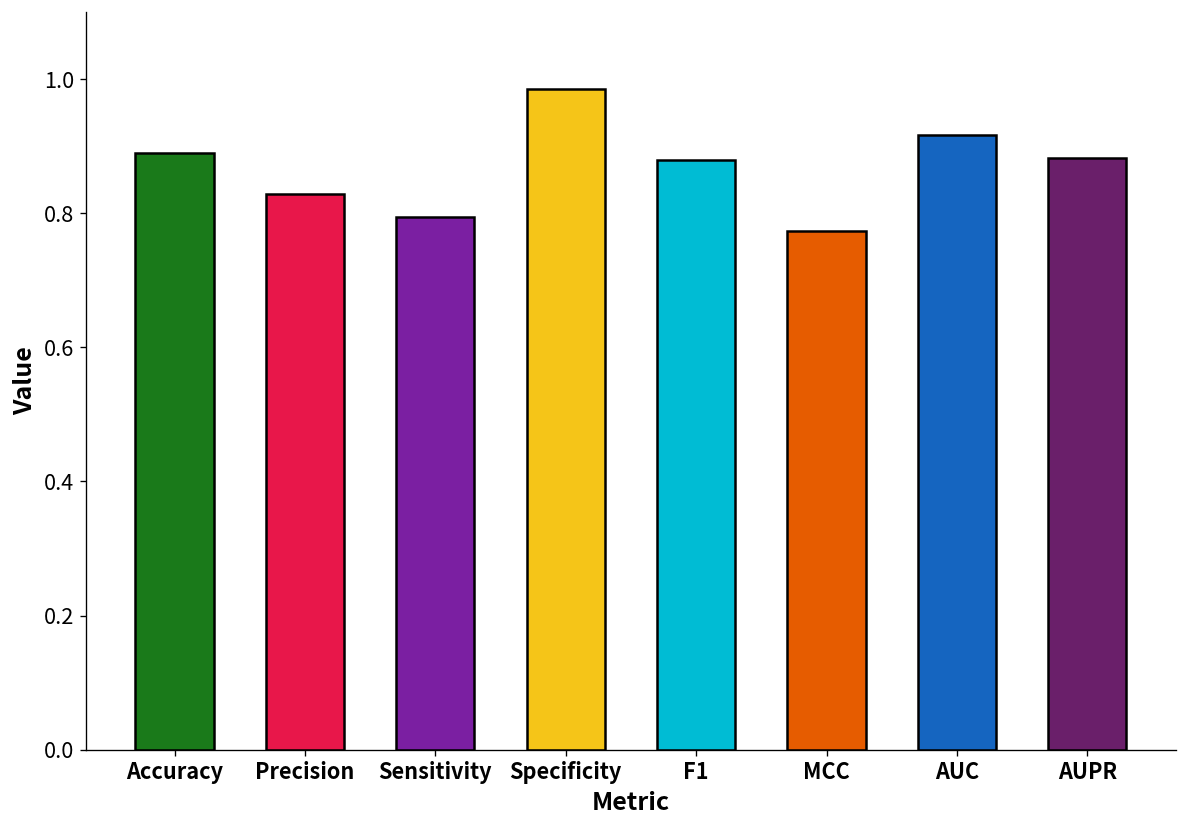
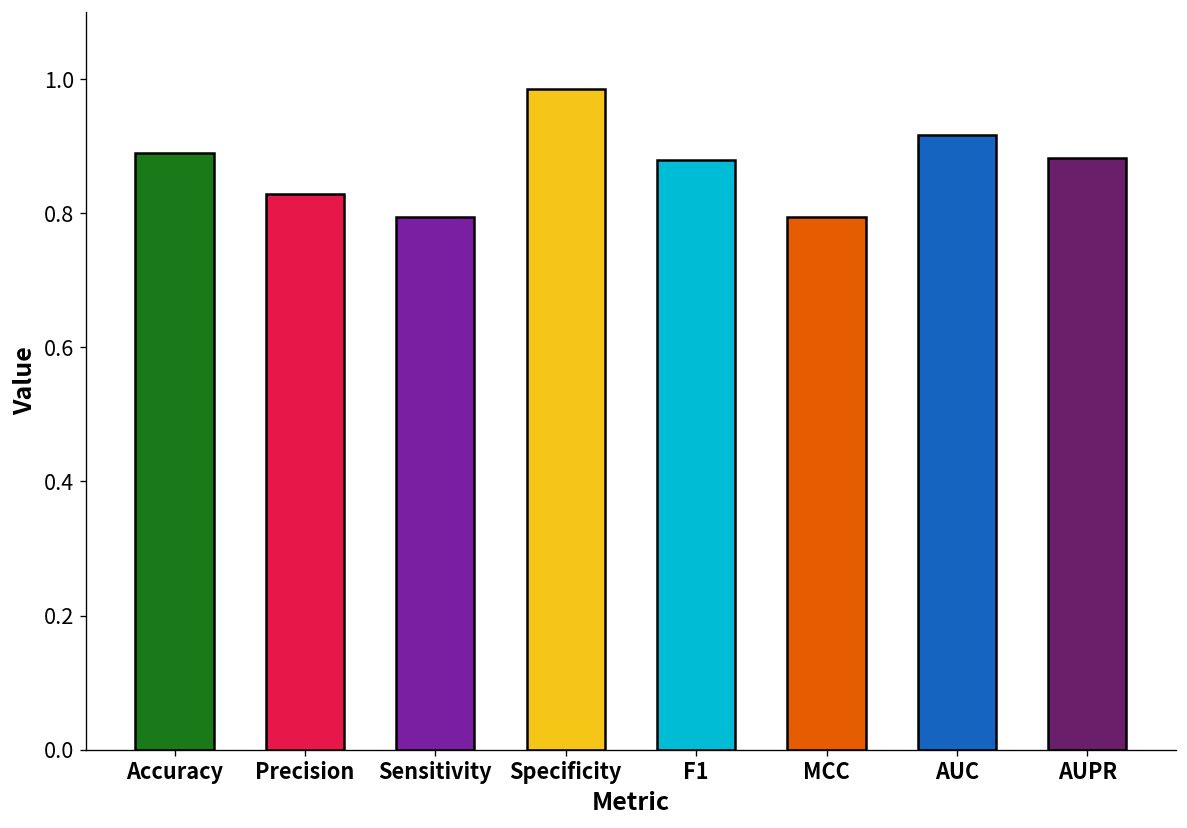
  {
    "Accuracy": 0.89,
    "Precision": 0.83,
    "Sensitivity": 0.79,
    "Specificity": 0.99,
    "F1": 0.88,
-   "MCC": 0.77,
+   "MCC": 0.79,
    "AUC": 0.92,
    "AUPR": 0.88
  }
